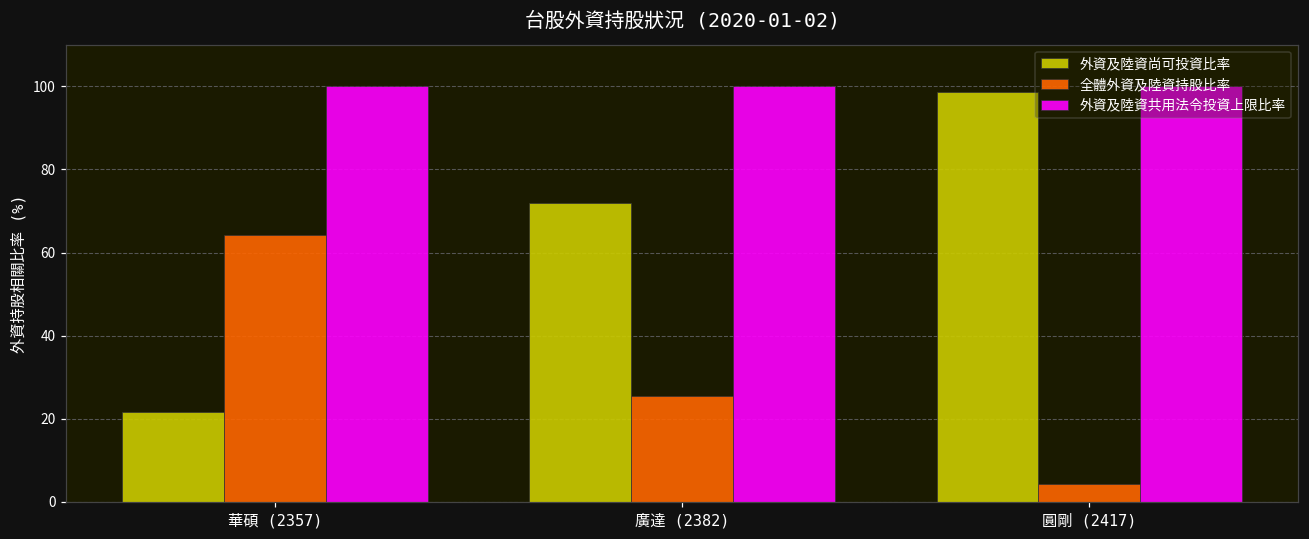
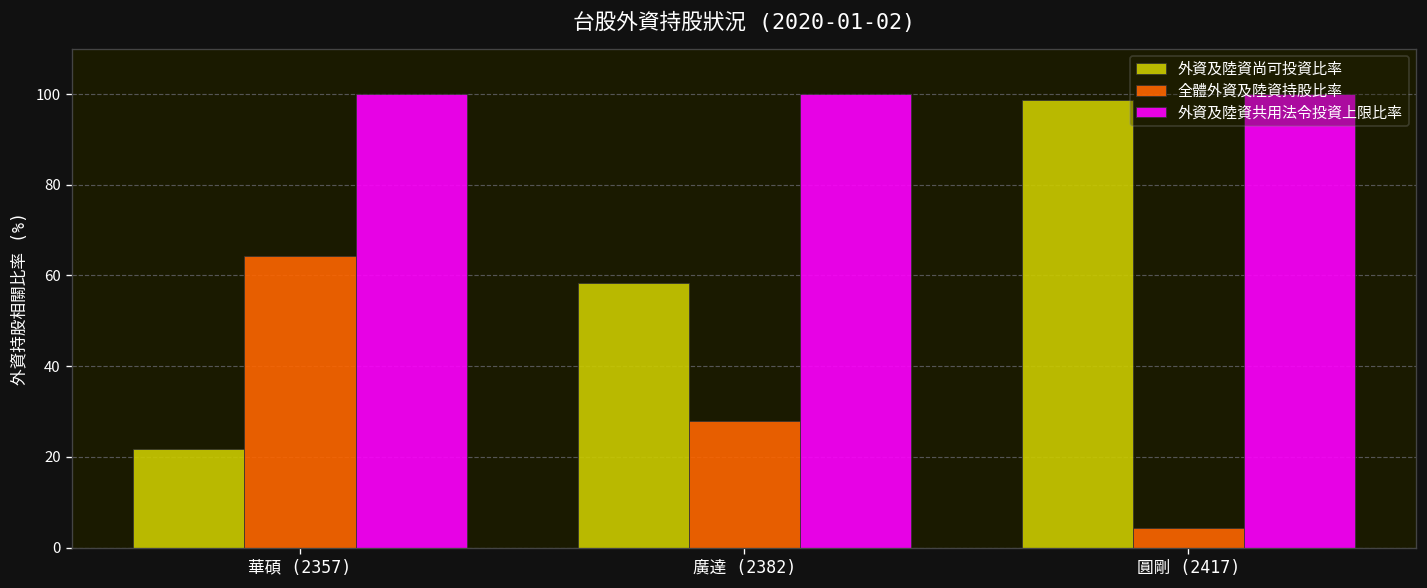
  {
    "外資及陸資尚可投資比率": {
      "華碩 (2357)": 22,
-     "廣達 (2382)": 72,
+     "廣達 (2382)": 58,
      "圓剛 (2417)": 99
    },
    "全體外資及陸資持股比率": {
      "華碩 (2357)": 64,
-     "廣達 (2382)": 25,
+     "廣達 (2382)": 28,
      "圓剛 (2417)": 4
    },
    "外資及陸資共用法令投資上限比率": {
      "華碩 (2357)": 100,
      "廣達 (2382)": 100
    }
  }
